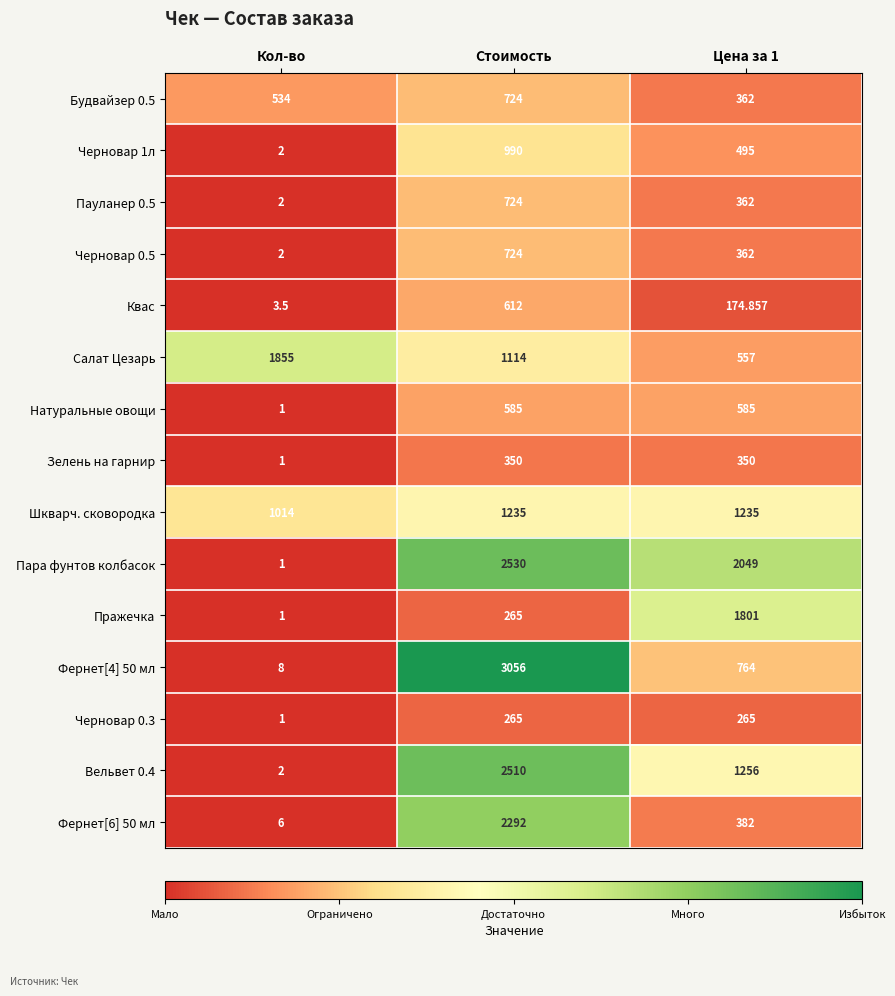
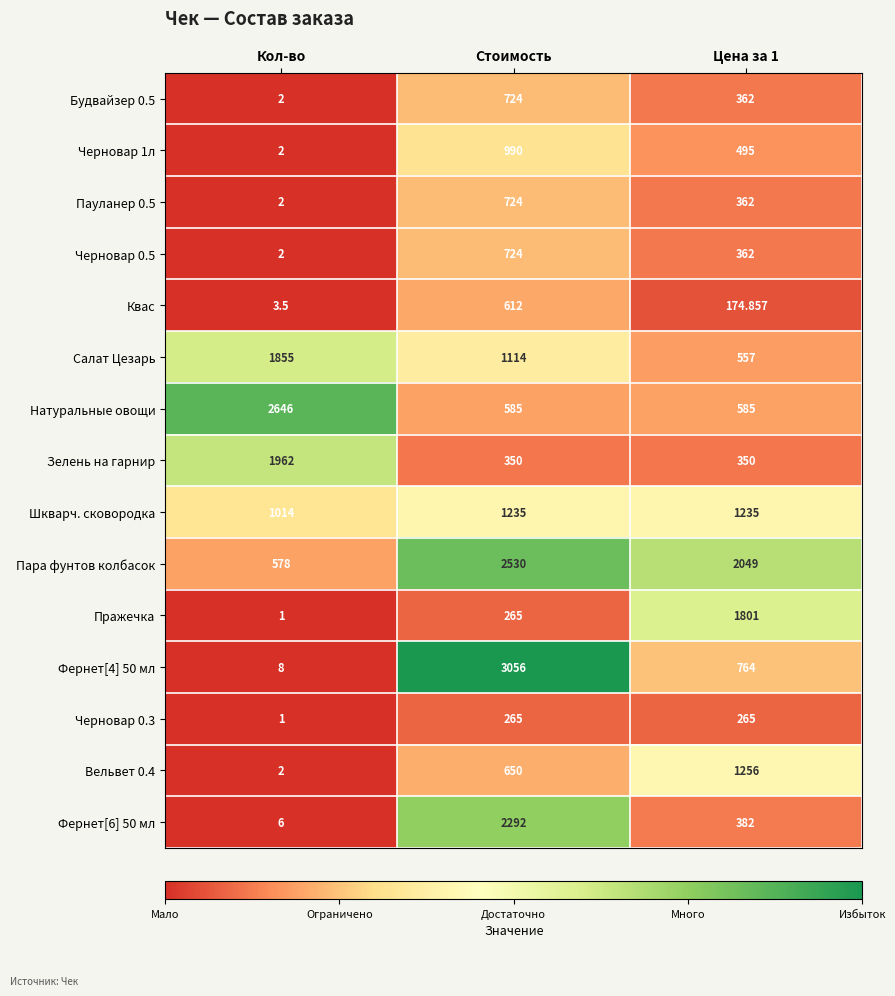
  {
    "Будвайзер 0.5": {
-     "Кол-во": 534,
+     "Кол-во": 2,
      "Стоимость": 724,
      "Цена за 1": 362
    },
    "Черновар 1л": {
      "Кол-во": 2,
      "Стоимость": 990,
      "Цена за 1": 495
    },
    "Пауланер 0.5": {
      "Кол-во": 2,
      "Стоимость": 724,
      "Цена за 1": 362
    },
    "Черновар 0.5": {
      "Кол-во": 2,
      "Стоимость": 724,
      "Цена за 1": 362
    },
    "Квас": {
      "Кол-во": 3.5,
      "Стоимость": 612,
      "Цена за 1": 174.857
    },
    "Салат Цезарь": {
      "Кол-во": 1855,
      "Стоимость": 1114,
      "Цена за 1": 557
    },
    "Натуральные овощи": {
-     "Кол-во": 1,
+     "Кол-во": 2646,
      "Стоимость": 585,
      "Цена за 1": 585
    },
    "Зелень на гарнир": {
-     "Кол-во": 1,
+     "Кол-во": 1962,
      "Стоимость": 350,
      "Цена за 1": 350
    },
    "Шкварч. сковородка": {
      "Кол-во": 1014,
      "Стоимость": 1235,
      "Цена за 1": 1235
    },
    "Пара фунтов колбасок": {
-     "Кол-во": 1,
+     "Кол-во": 578,
      "Стоимость": 2530,
      "Цена за 1": 2049
    },
    "Пражечка": {
      "Кол-во": 1,
      "Стоимость": 265,
      "Цена за 1": 1801
    },
    "Фернет[4] 50 мл": {
      "Кол-во": 8,
      "Стоимость": 3056,
      "Цена за 1": 764
    },
    "Черновар 0.3": {
      "Кол-во": 1,
      "Стоимость": 265,
      "Цена за 1": 265
    },
    "Вельвет 0.4": {
      "Кол-во": 2,
-     "Стоимость": 2510,
+     "Стоимость": 650,
      "Цена за 1": 1256
    },
    "Фернет[6] 50 мл": {
      "Кол-во": 6,
      "Стоимость": 2292,
      "Цена за 1": 382
    }
  }
